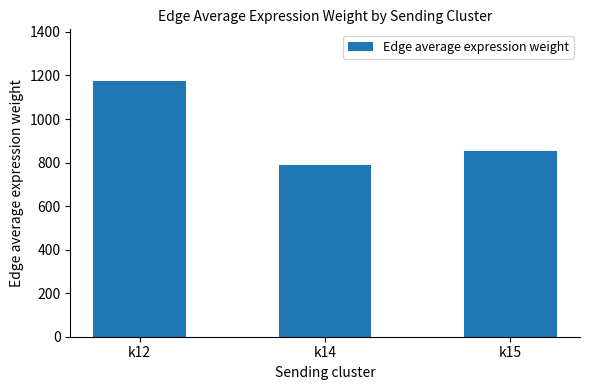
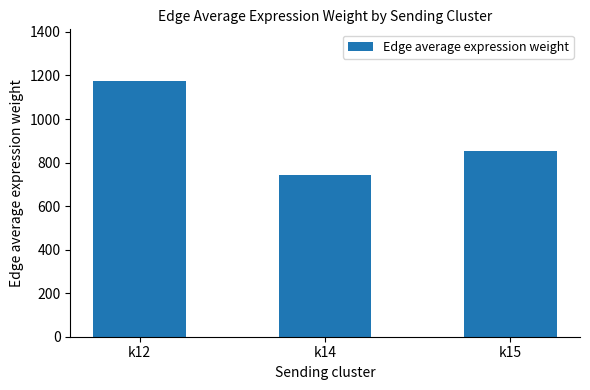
  {
    "k12": 1180,
-   "k14": 790,
+   "k14": 740,
    "k15": 850
  }
